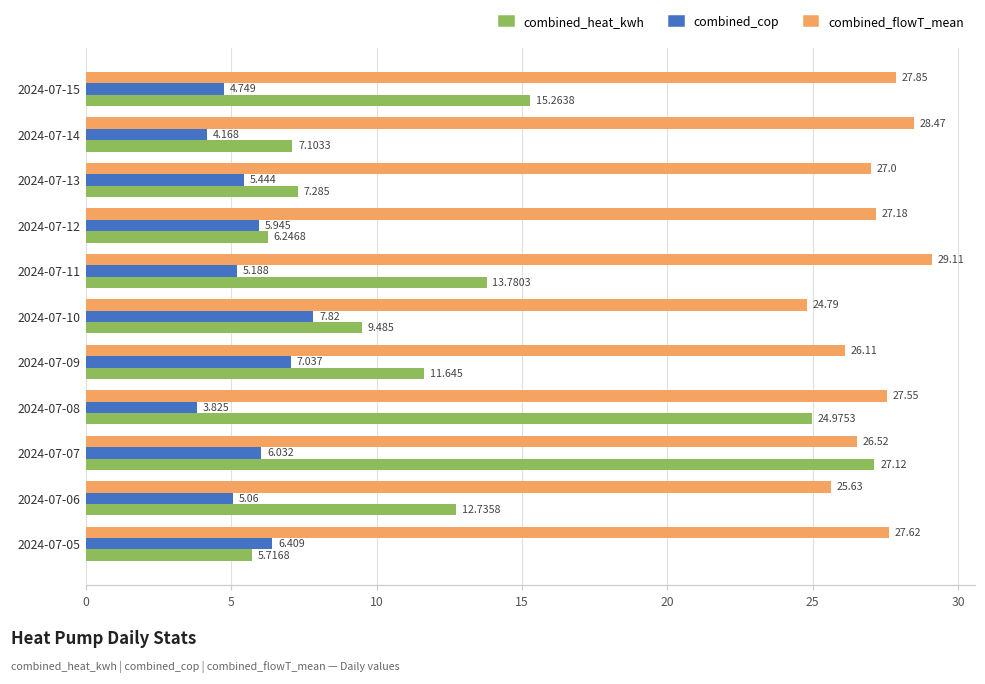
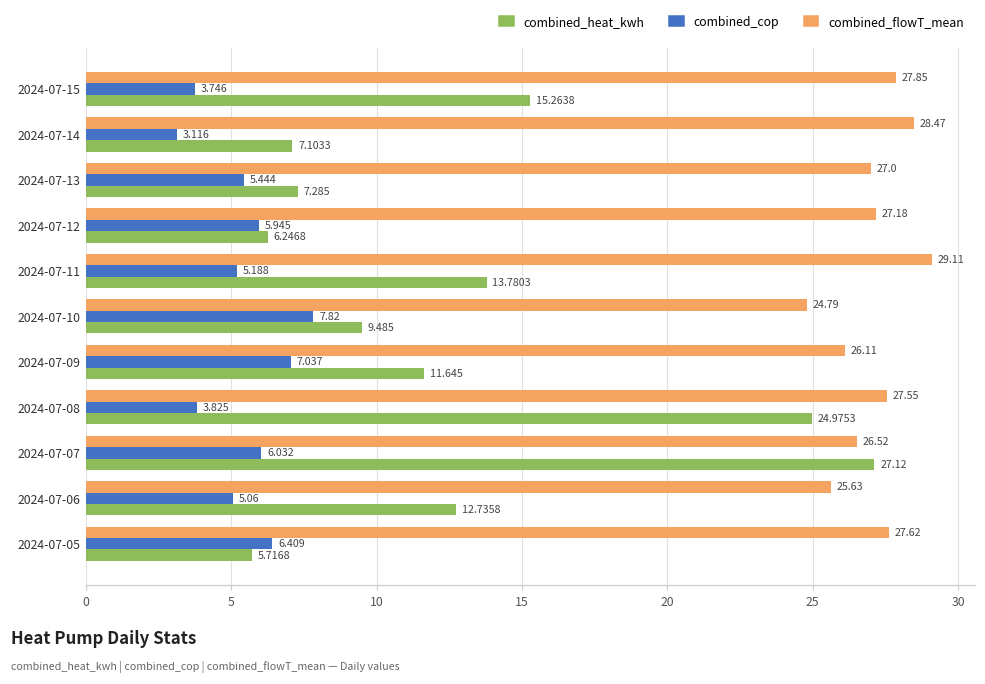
  {
    "combined_heat_kwh": {
      "2024-07-15": 15.2638,
      "2024-07-14": 7.1033,
      "2024-07-13": 7.285,
      "2024-07-12": 6.2468,
      "2024-07-11": 13.7803,
      "2024-07-10": 9.485,
      "2024-07-09": 11.645,
      "2024-07-08": 24.9753,
      "2024-07-07": 27.12,
      "2024-07-06": 12.7358,
      "2024-07-05": 5.7168
    },
    "combined_cop": {
-     "2024-07-15": 4.749,
-     "2024-07-14": 4.168,
+     "2024-07-15": 3.746,
+     "2024-07-14": 3.116,
      "2024-07-13": 5.444,
      "2024-07-12": 5.945,
      "2024-07-11": 5.188,
      "2024-07-10": 7.82,
      "2024-07-09": 7.037,
      "2024-07-08": 3.825,
      "2024-07-07": 6.032,
      "2024-07-06": 5.06,
      "2024-07-05": 6.409
    },
    "combined_flowT_mean": {
      "2024-07-15": 27.85,
      "2024-07-14": 28.47,
      "2024-07-13": 27.0,
      "2024-07-12": 27.18,
      "2024-07-11": 29.11,
      "2024-07-10": 24.79,
      "2024-07-09": 26.11,
      "2024-07-08": 27.55,
      "2024-07-07": 26.52,
      "2024-07-06": 25.63,
      "2024-07-05": 27.62
    }
  }
